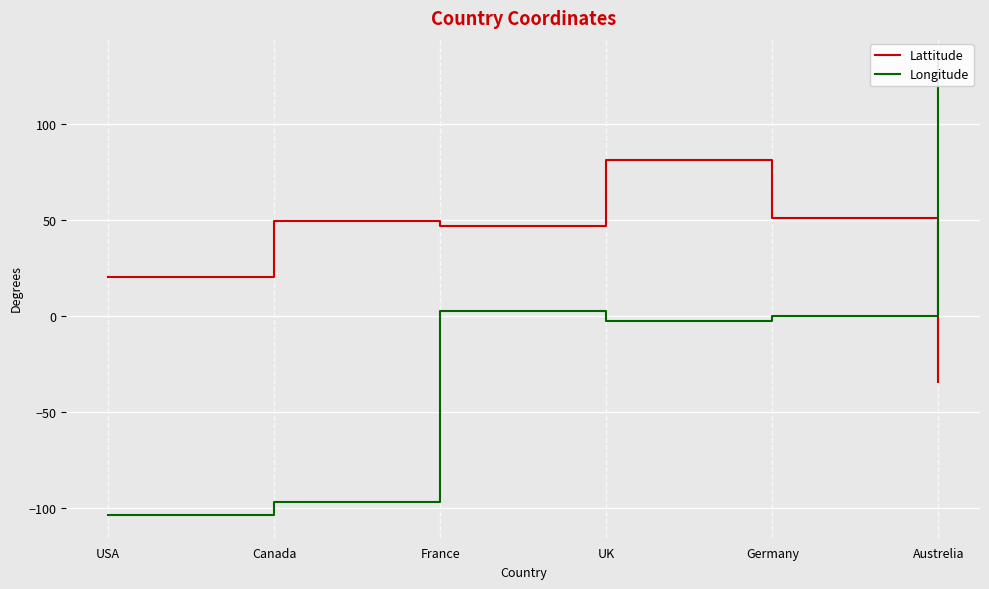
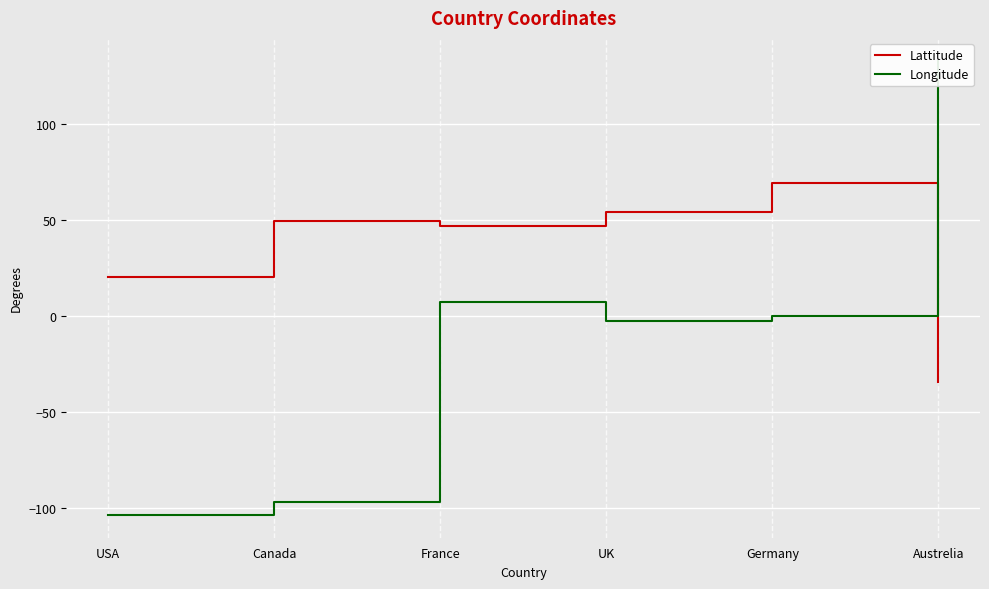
  {
    "Lattitude": {
      "USA": 20,
      "Canada": 49,
      "France": 47,
-     "UK": 81,
-     "Germany": 51,
+     "UK": 54,
+     "Germany": 69,
      "Austrelia": -34
    },
    "Longitude": {
      "USA": -104,
      "Canada": -97,
-     "France": 2,
+     "France": 7,
      "UK": -3,
      "Germany": 0
    }
  }
